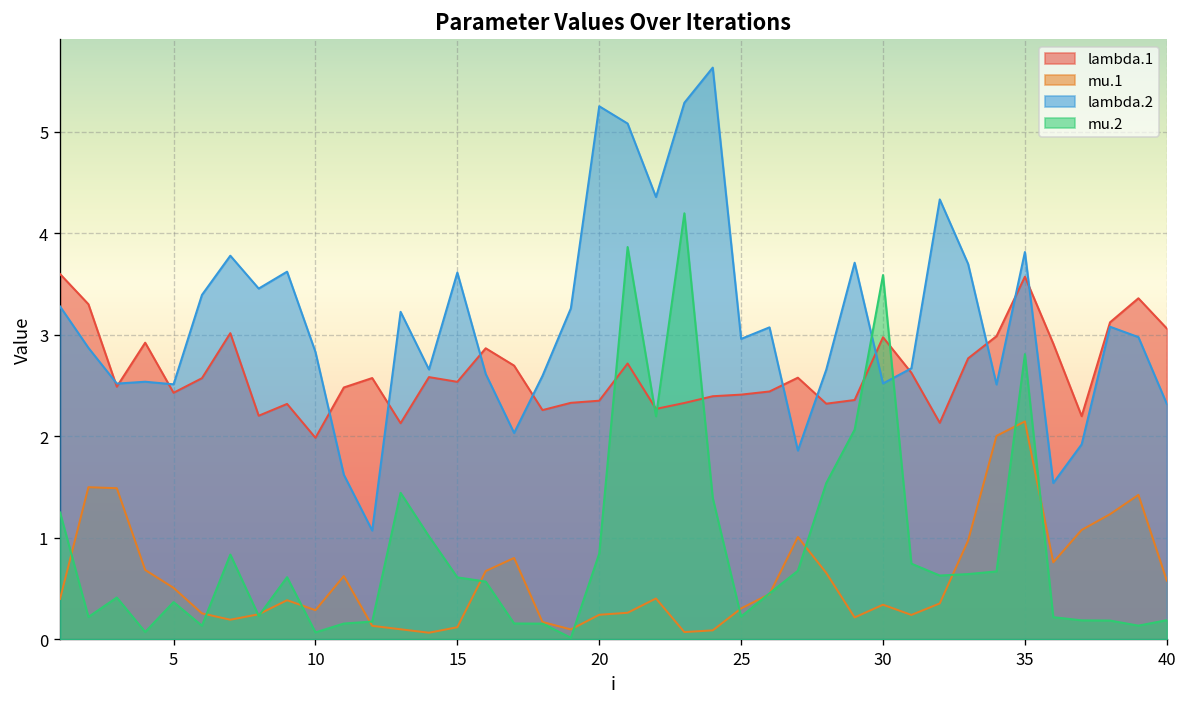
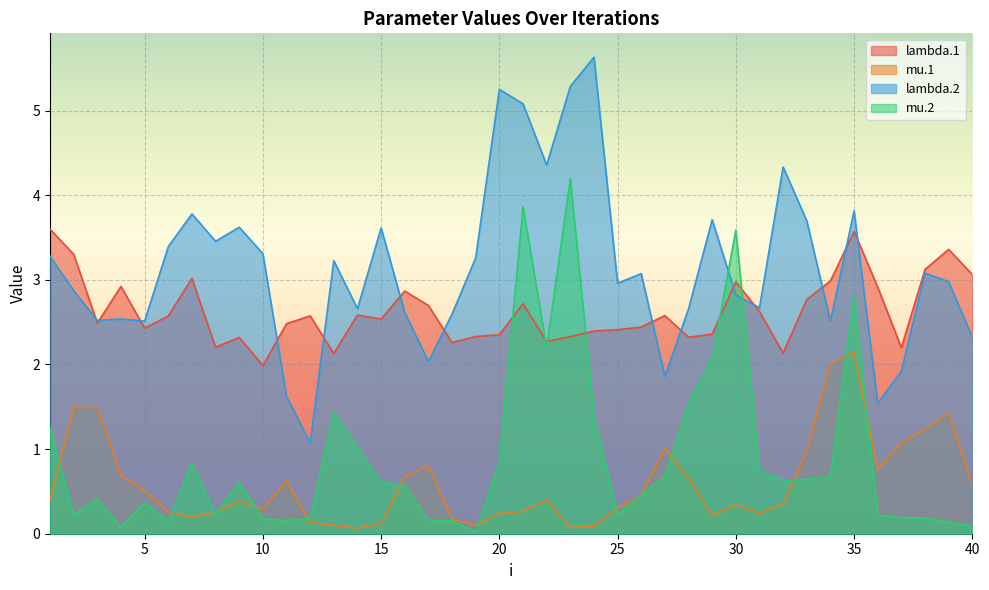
  {
    "lambda.2": {
      "5": 2.5,
-     "10": 2.8,
+     "10": 3.3,
      "15": 3.6,
      "20": 5.3,
      "25": 3.0,
-     "30": 2.5,
+     "30": 2.8,
      "35": 3.8,
      "40": 2.3
    },
    "mu.2": {
      "5": 0.4,
-     "10": 0.1,
+     "10": 0.2,
      "15": 0.6,
      "20": 0.8,
      "25": 0.2,
      "30": 3.6,
      "35": 2.8,
-     "40": 0.2
+     "40": 0.1
    }
  }
